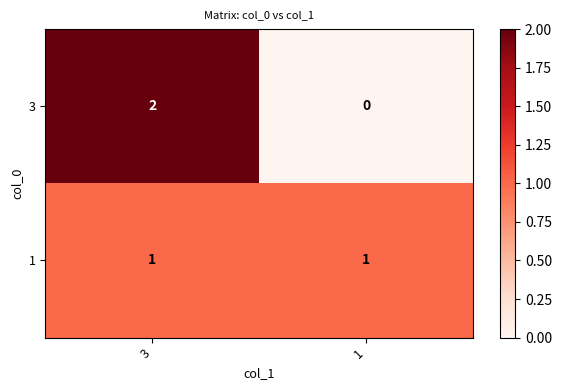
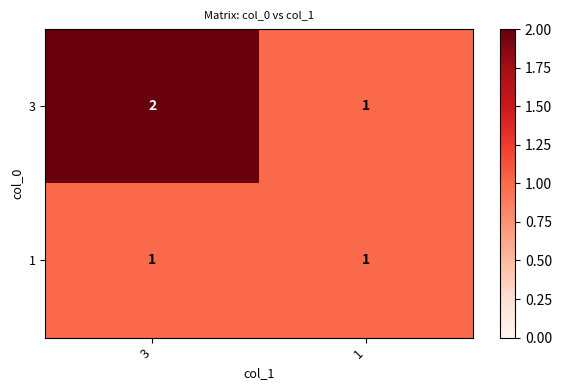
  {
    "3": {
      "3": 2,
-     "1": 0
+     "1": 1
    },
    "1": {
      "3": 1,
      "1": 1
    }
  }
